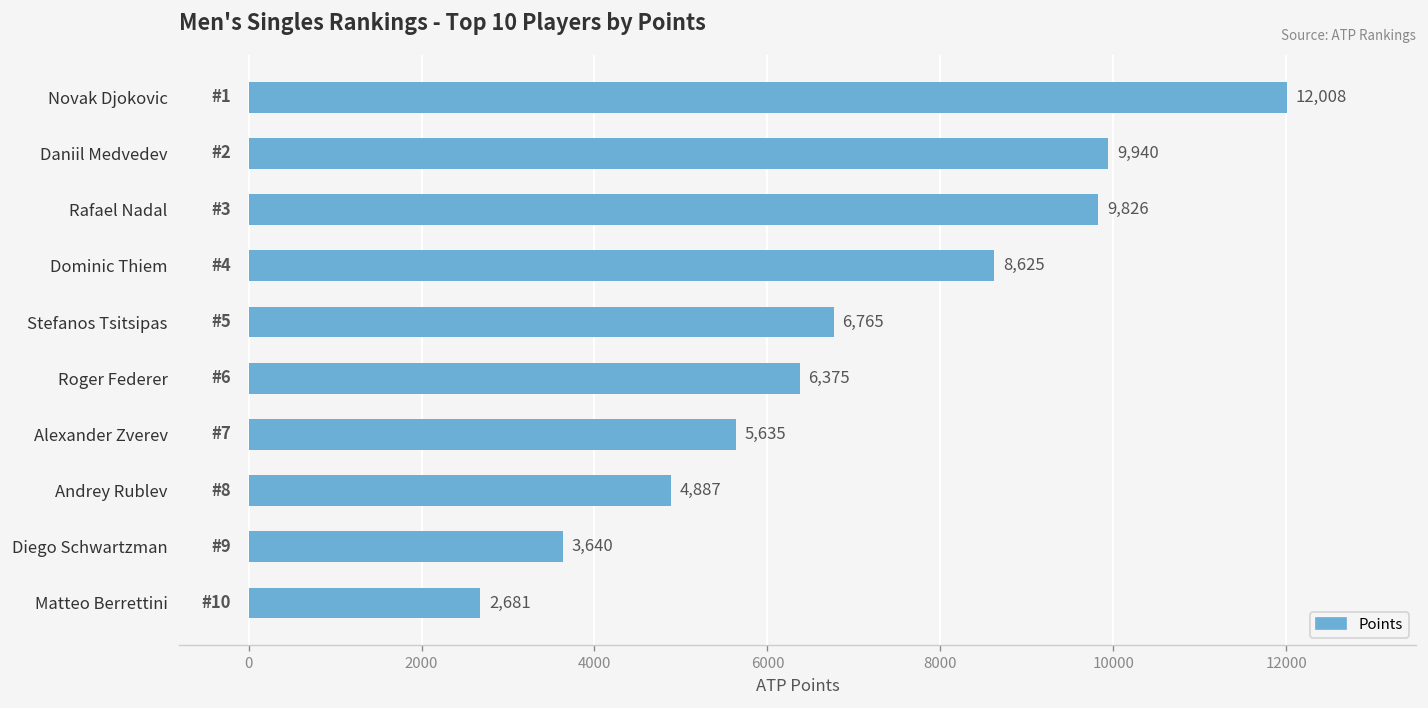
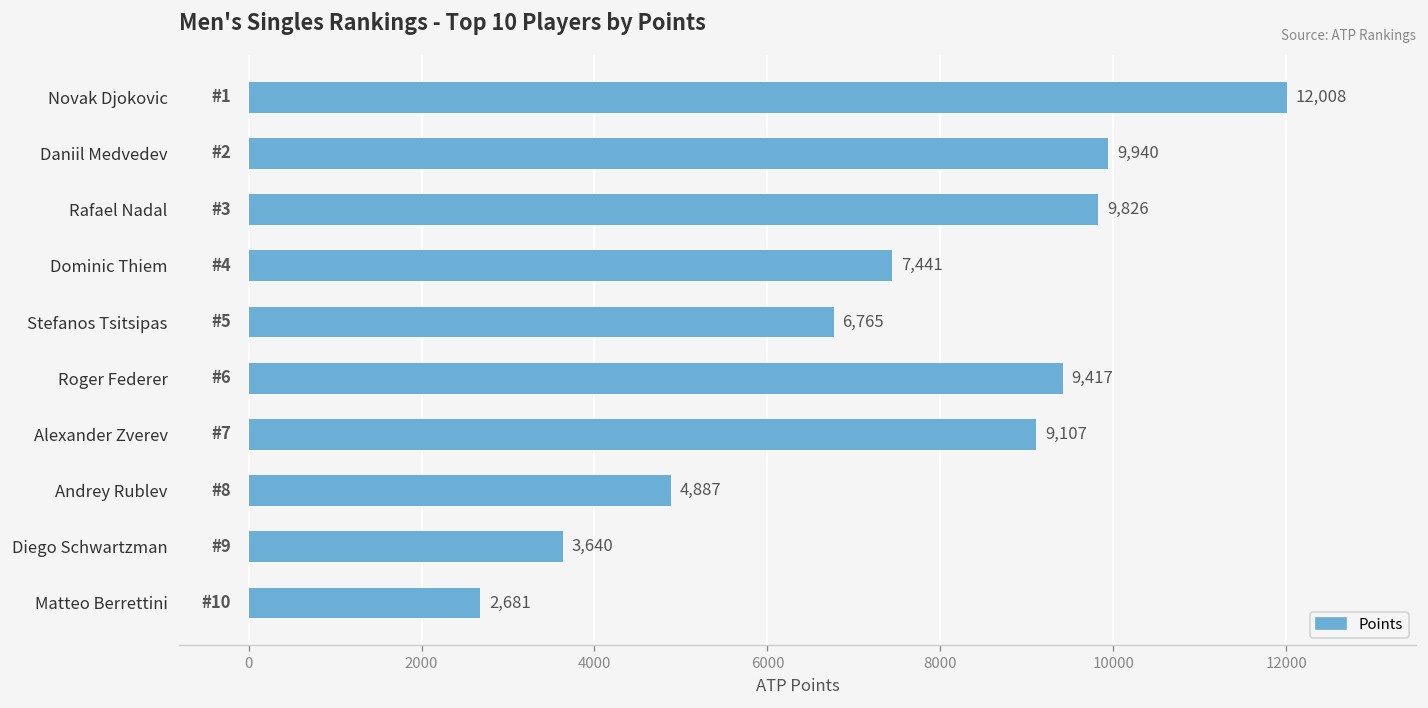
  {
    "Novak Djokovic": "12,008",
    "Daniil Medvedev": "9,940",
    "Rafael Nadal": "9,826",
-   "Dominic Thiem": "8,625",
+   "Dominic Thiem": "7,441",
    "Stefanos Tsitsipas": "6,765",
-   "Roger Federer": "6,375",
-   "Alexander Zverev": "5,635",
+   "Roger Federer": "9,417",
+   "Alexander Zverev": "9,107",
    "Andrey Rublev": "4,887",
    "Diego Schwartzman": "3,640",
    "Matteo Berrettini": "2,681"
  }
